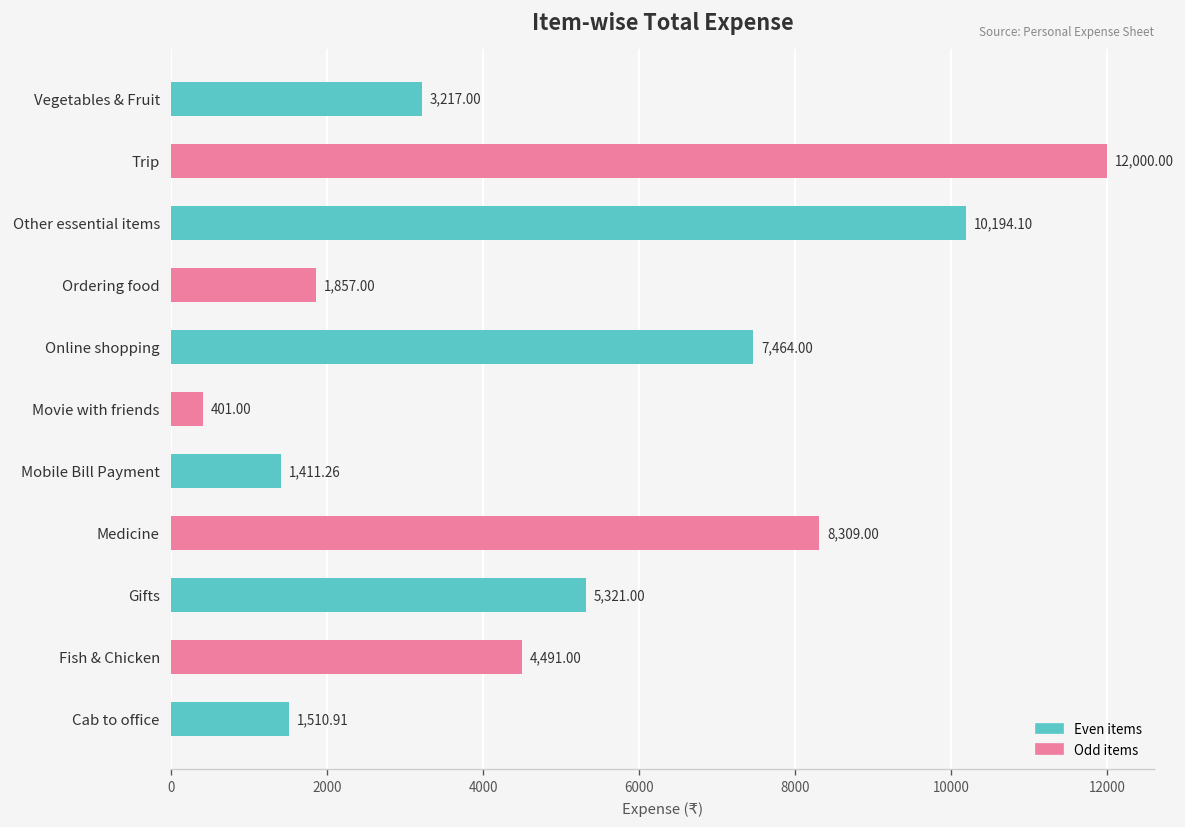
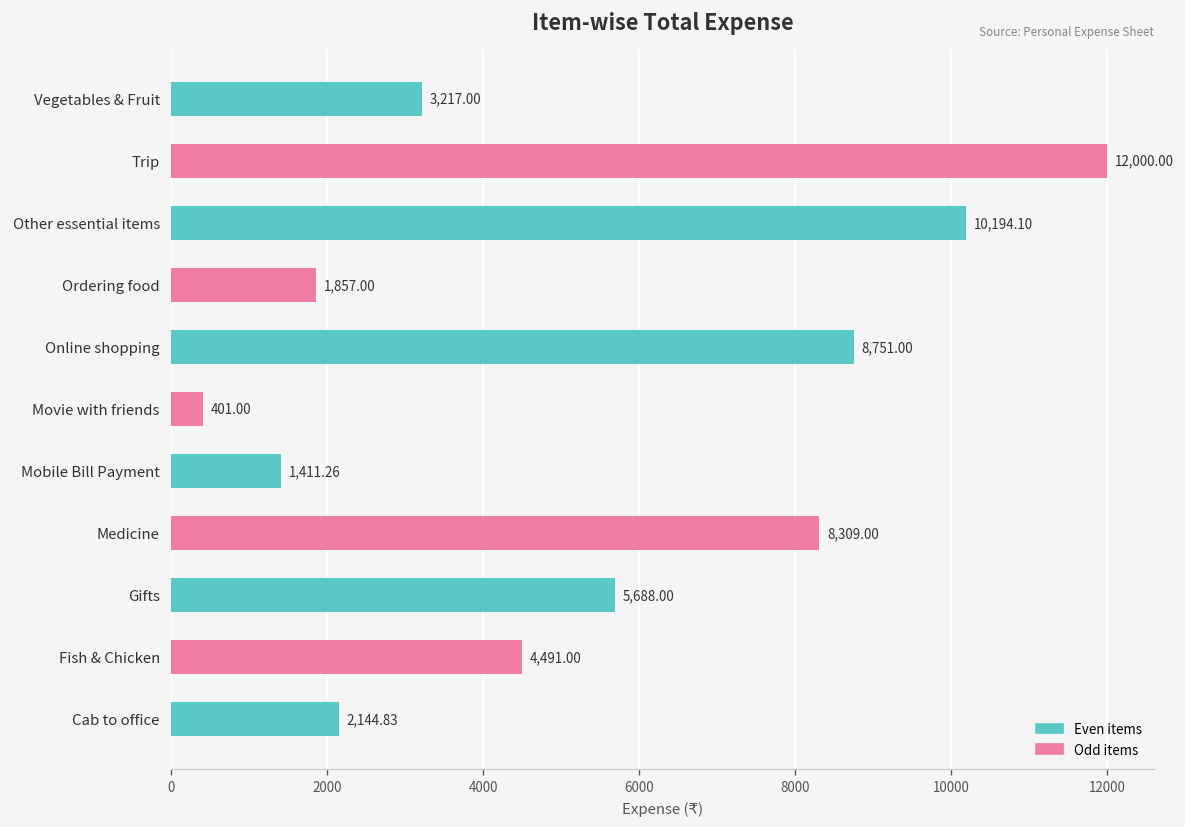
  {
    "Vegetables & Fruit": "3,217.00",
    "Trip": "12,000.00",
    "Other essential items": "10,194.10",
    "Ordering food": "1,857.00",
-   "Online shopping": "7,464.00",
+   "Online shopping": "8,751.00",
    "Movie with friends": "401.00",
    "Mobile Bill Payment": "1,411.26",
    "Medicine": "8,309.00",
-   "Gifts": "5,321.00",
+   "Gifts": "5,688.00",
    "Fish & Chicken": "4,491.00",
-   "Cab to office": "1,510.91"
+   "Cab to office": "2,144.83"
  }
